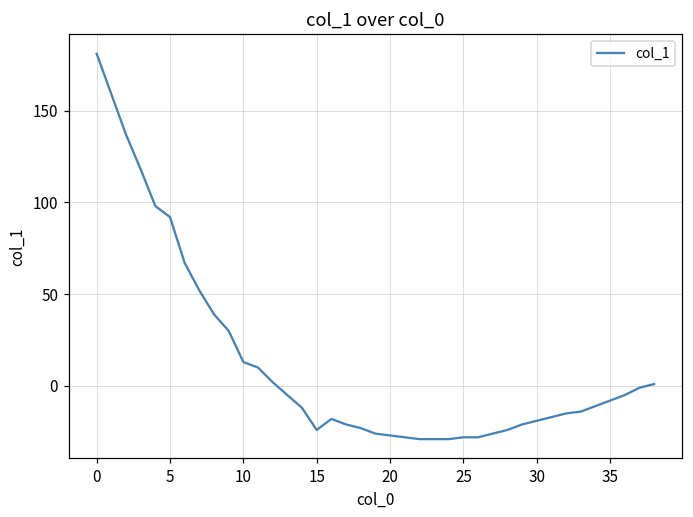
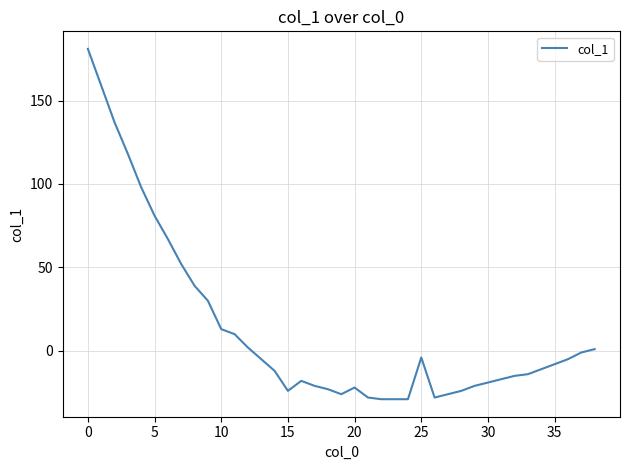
  {
    "0": 181,
-   "5": 92,
+   "5": 81,
    "10": 13,
    "15": -24,
-   "20": -27,
-   "25": -28,
+   "20": -22,
+   "25": -4,
    "30": -19,
    "35": -8
  }
